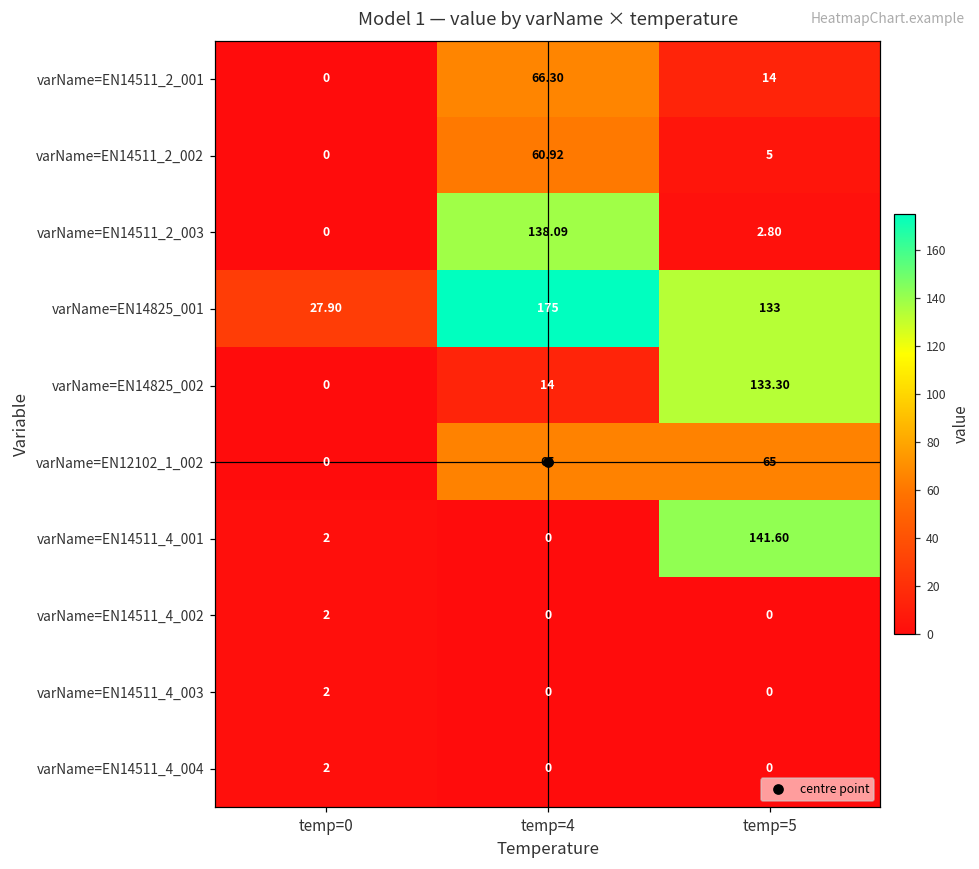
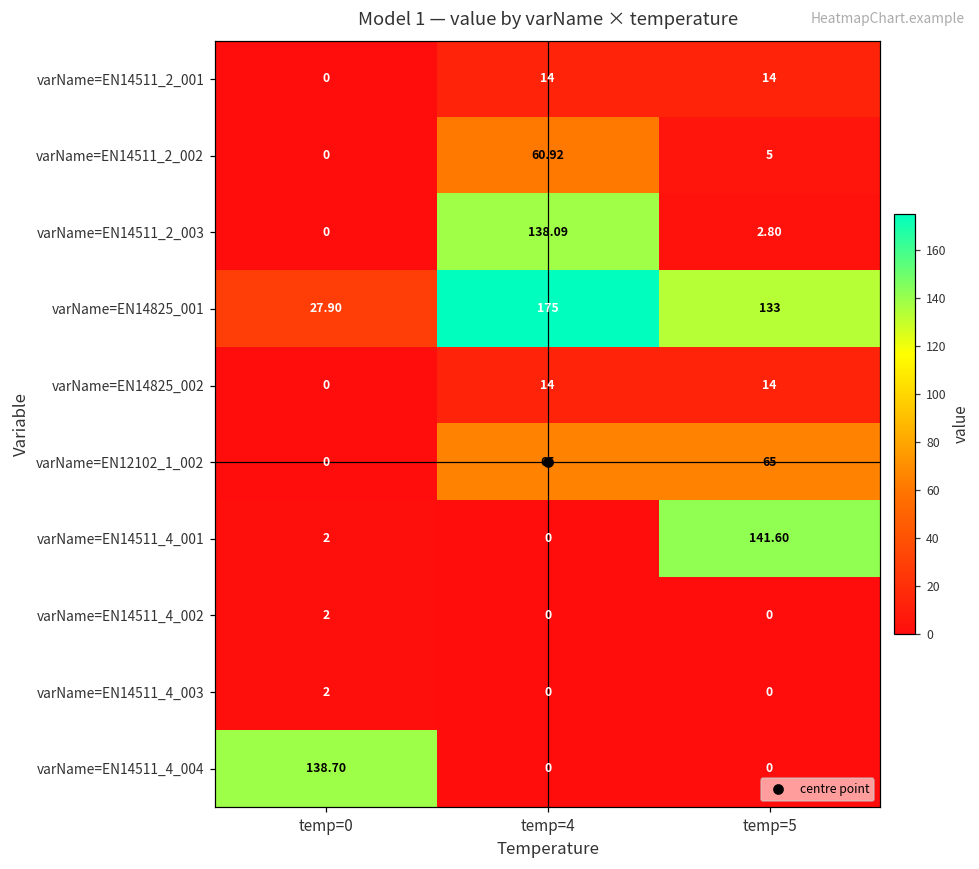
  {
    "varName=EN14511_2_001": {
      "temp=0": 0,
-     "temp=4": 66.30,
+     "temp=4": 14,
      "temp=5": 14
    },
    "varName=EN14511_2_002": {
      "temp=0": 0,
      "temp=4": 60.92,
      "temp=5": 5
    },
    "varName=EN14511_2_003": {
      "temp=0": 0,
      "temp=4": 138.09,
      "temp=5": 2.80
    },
    "varName=EN14825_001": {
      "temp=0": 27.90,
      "temp=4": 175,
      "temp=5": 133
    },
    "varName=EN14825_002": {
      "temp=0": 0,
      "temp=4": 14,
-     "temp=5": 133.30
+     "temp=5": 14
    },
    "varName=EN12102_1_002": {
      "temp=0": 0,
      "temp=5": 65
    },
    "varName=EN14511_4_001": {
      "temp=0": 2,
      "temp=4": 0,
      "temp=5": 141.60
    },
    "varName=EN14511_4_002": {
      "temp=0": 2,
      "temp=4": 0,
      "temp=5": 0
    },
    "varName=EN14511_4_003": {
      "temp=0": 2,
      "temp=4": 0,
      "temp=5": 0
    },
    "varName=EN14511_4_004": {
-     "temp=0": 2,
+     "temp=0": 138.70,
      "temp=4": 0,
      "temp=5": 0
    }
  }
